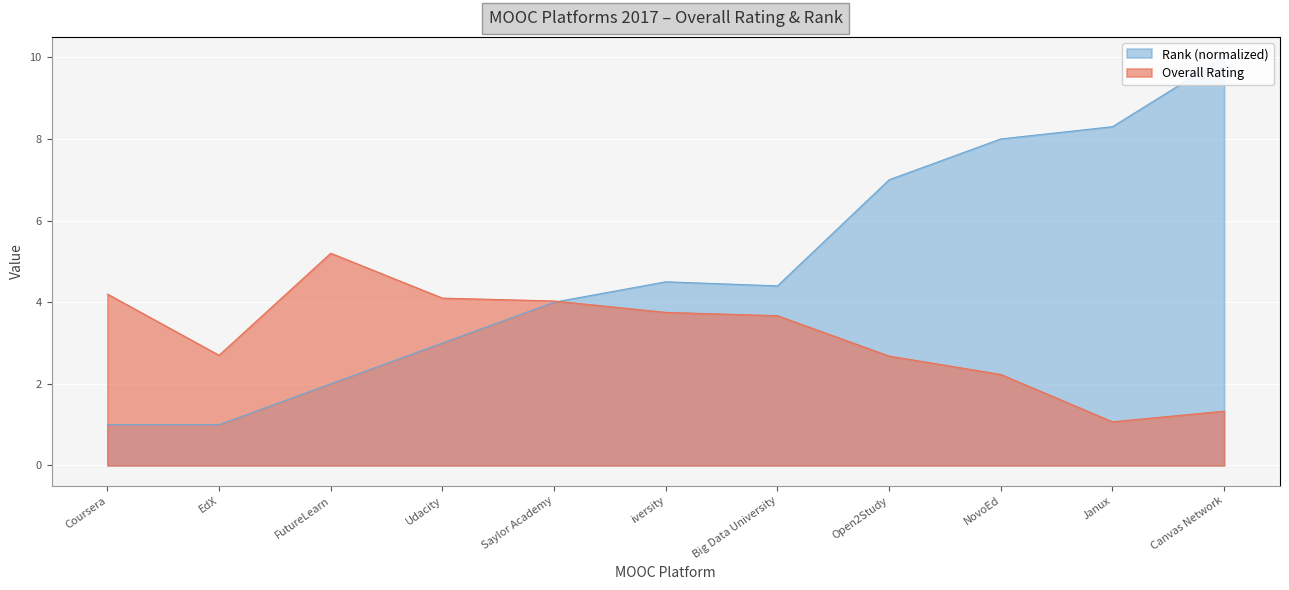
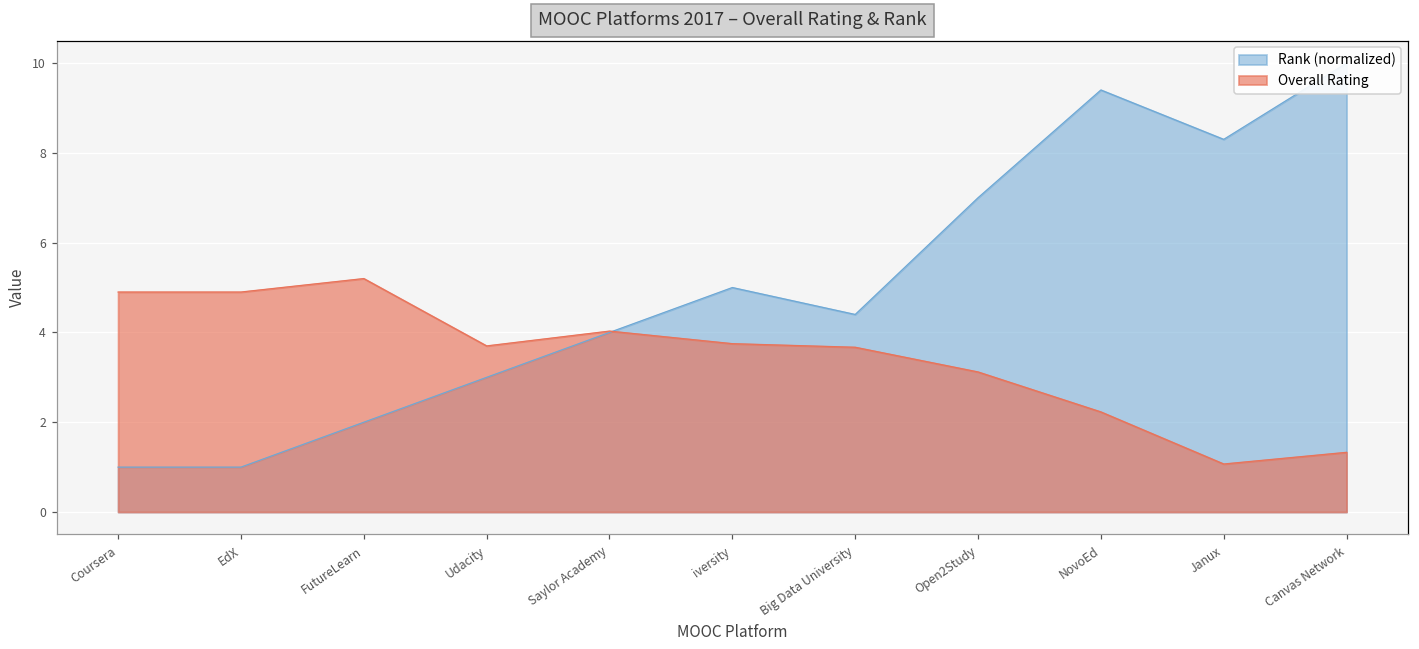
  {
    "Rank (normalized)": {
      "Coursera": 1.0,
      "EdX": 1.0,
      "FutureLearn": 2.0,
      "Udacity": 3.0,
-     "iversity": 4.5,
+     "iversity": 5.0,
      "Big Data University": 4.4,
      "Open2Study": 7.0,
-     "NovoEd": 8.0,
+     "NovoEd": 9.4,
      "Janux": 8.3
    },
    "Overall Rating": {
-     "Coursera": 4.2,
-     "EdX": 2.7,
+     "Coursera": 4.9,
+     "EdX": 4.9,
      "FutureLearn": 5.2,
-     "Udacity": 4.1,
+     "Udacity": 3.7,
      "iversity": 3.8,
      "Big Data University": 3.7,
-     "Open2Study": 2.7,
+     "Open2Study": 3.1,
      "NovoEd": 2.2,
      "Janux": 1.1,
      "Canvas Network": 1.3
    }
  }
